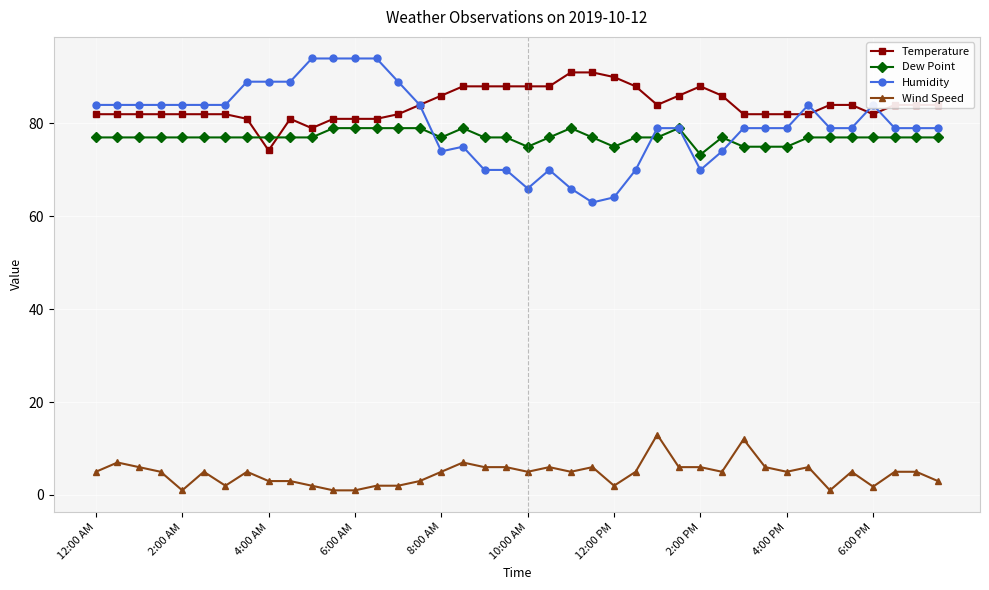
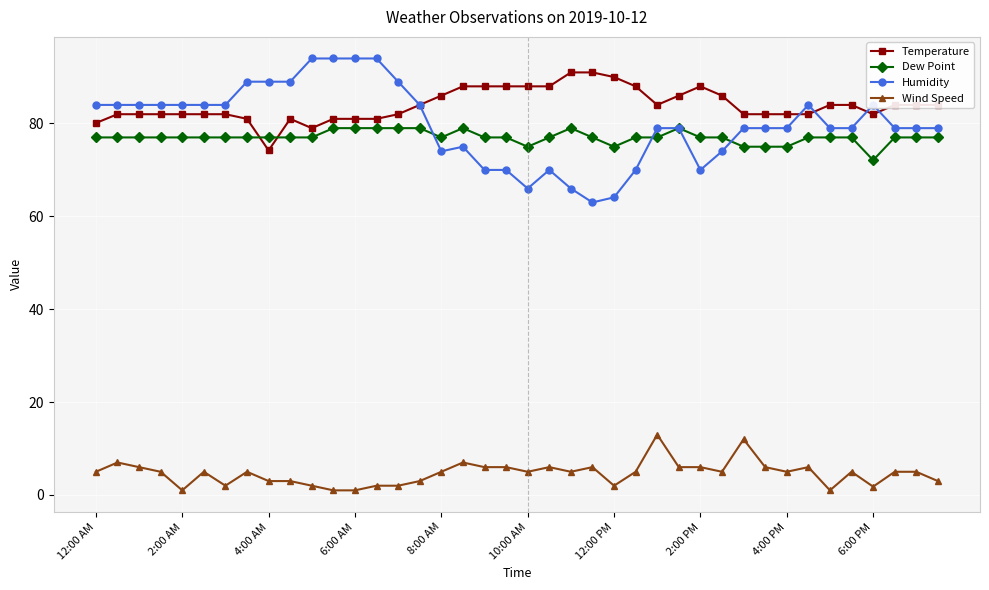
  {
    "Temperature": {
-     "12:00 AM": 82,
+     "12:00 AM": 80,
      "2:00 AM": 82,
      "4:00 AM": 74,
      "6:00 AM": 81,
      "8:00 AM": 86,
      "10:00 AM": 88,
      "12:00 PM": 90,
      "2:00 PM": 88,
      "4:00 PM": 82,
      "6:00 PM": 82
    },
    "Dew Point": {
      "12:00 AM": 77,
      "2:00 AM": 77,
      "4:00 AM": 77,
      "6:00 AM": 79,
      "8:00 AM": 77,
      "10:00 AM": 75,
      "12:00 PM": 75,
-     "2:00 PM": 73,
+     "2:00 PM": 77,
      "4:00 PM": 75,
-     "6:00 PM": 77
+     "6:00 PM": 72
    },
    "Humidity": {
      "12:00 AM": 84,
      "2:00 AM": 84,
      "4:00 AM": 89,
      "6:00 AM": 94,
      "8:00 AM": 74,
      "10:00 AM": 66,
      "12:00 PM": 64,
      "2:00 PM": 70,
      "4:00 PM": 79
    },
    "Wind Speed": {
      "12:00 AM": 5,
      "2:00 AM": 1,
      "4:00 AM": 3,
      "6:00 AM": 1,
      "8:00 AM": 5,
      "10:00 AM": 5,
      "12:00 PM": 2,
      "2:00 PM": 6,
      "4:00 PM": 5,
      "6:00 PM": 2
    }
  }
